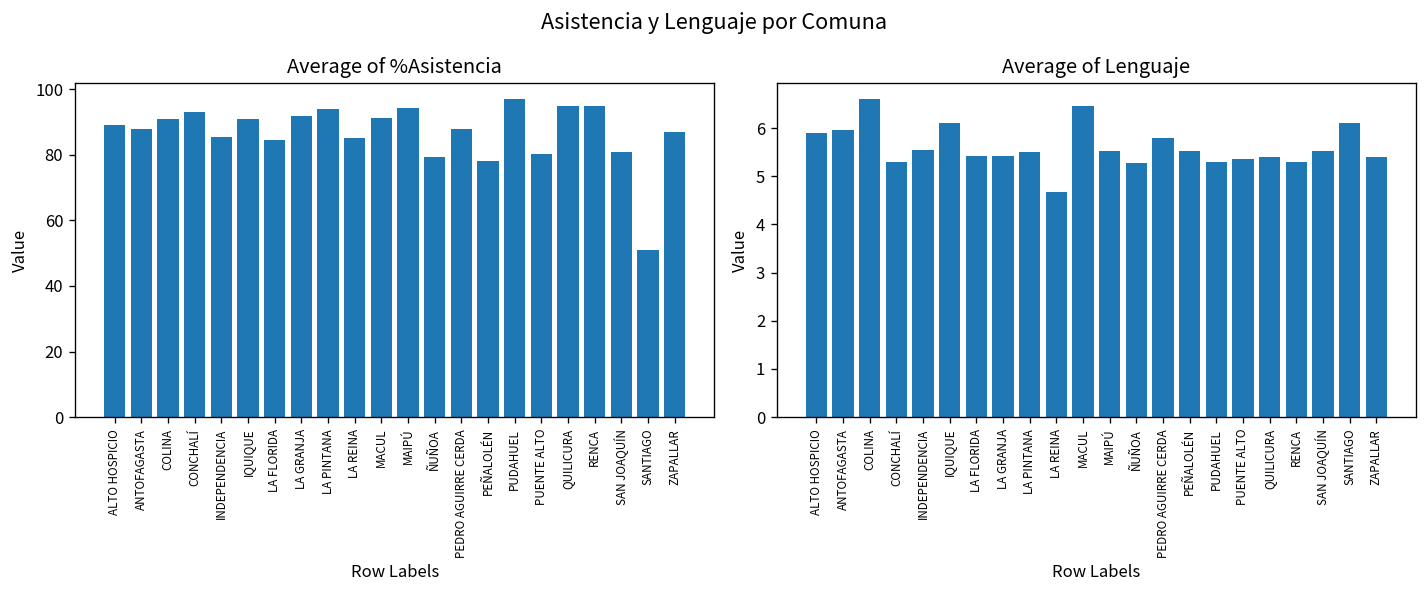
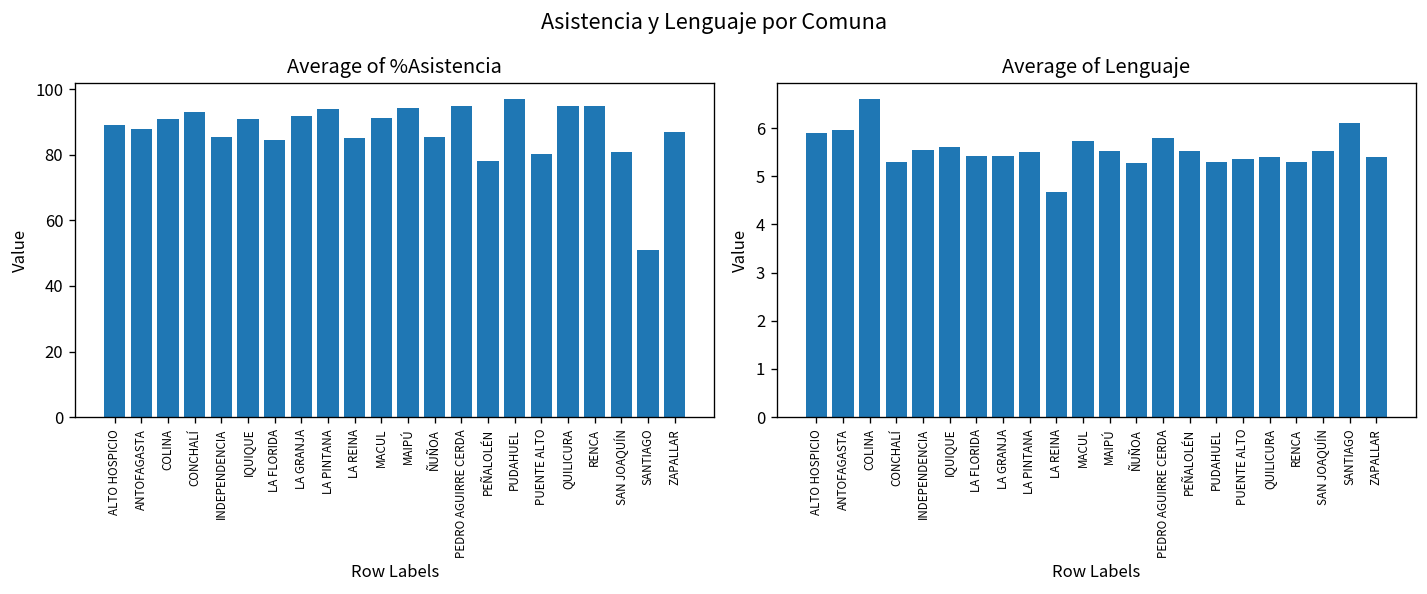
  {
    "Average of %Asistencia": {
      "ALTO HOSPICIO": 89,
      "ANTOFAGASTA": 88,
      "COLINA": 91,
      "CONCHALÍ": 93,
      "INDEPENDENCIA": 86,
      "IQUIQUE": 91,
      "LA FLORIDA": 84,
      "LA GRANJA": 92,
      "LA PINTANA": 94,
      "LA REINA": 85,
      "MACUL": 91,
      "MAIPÚ": 94,
-     "ÑUÑOA": 79,
-     "PEDRO AGUIRRE CERDA": 88,
+     "ÑUÑOA": 85,
+     "PEDRO AGUIRRE CERDA": 95,
      "PEÑALOLÉN": 78,
      "PUDAHUEL": 97,
      "PUENTE ALTO": 80,
      "QUILICURA": 95,
      "RENCA": 95,
      "SAN JOAQUÍN": 81,
      "SANTIAGO": 51,
      "ZAPALLAR": 87
    },
    "Average of Lenguaje": {
      "ALTO HOSPICIO": 5.9,
      "ANTOFAGASTA": 5.9,
      "COLINA": 6.6,
      "CONCHALÍ": 5.3,
      "INDEPENDENCIA": 5.6,
-     "IQUIQUE": 6.1,
+     "IQUIQUE": 5.6,
      "LA FLORIDA": 5.4,
      "LA GRANJA": 5.4,
      "LA PINTANA": 5.5,
      "LA REINA": 4.7,
-     "MACUL": 6.5,
+     "MACUL": 5.7,
      "MAIPÚ": 5.5,
      "ÑUÑOA": 5.3,
      "PEDRO AGUIRRE CERDA": 5.8,
      "PEÑALOLÉN": 5.5,
      "PUDAHUEL": 5.3,
      "PUENTE ALTO": 5.3,
      "QUILICURA": 5.4,
      "RENCA": 5.3,
      "SAN JOAQUÍN": 5.5,
      "SANTIAGO": 6.1,
      "ZAPALLAR": 5.4
    }
  }
